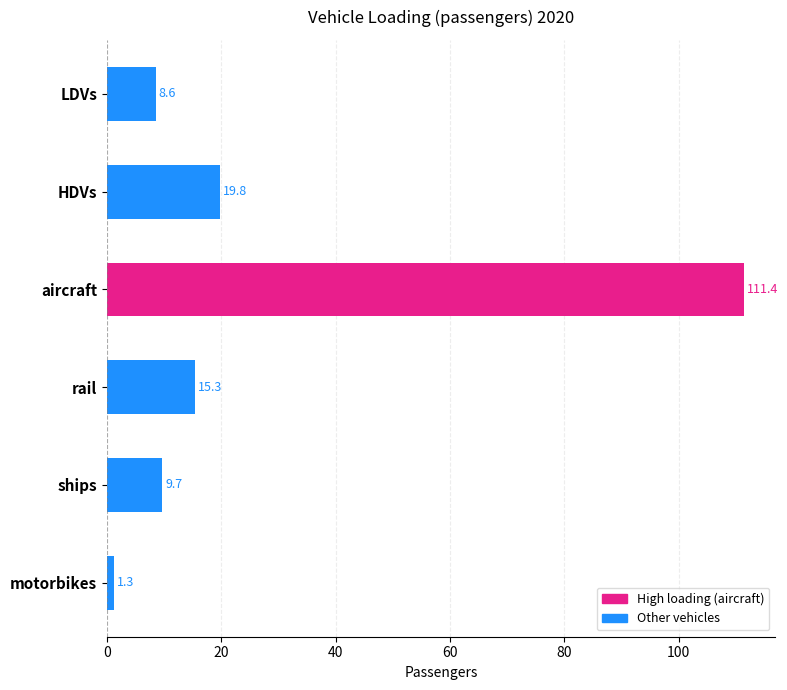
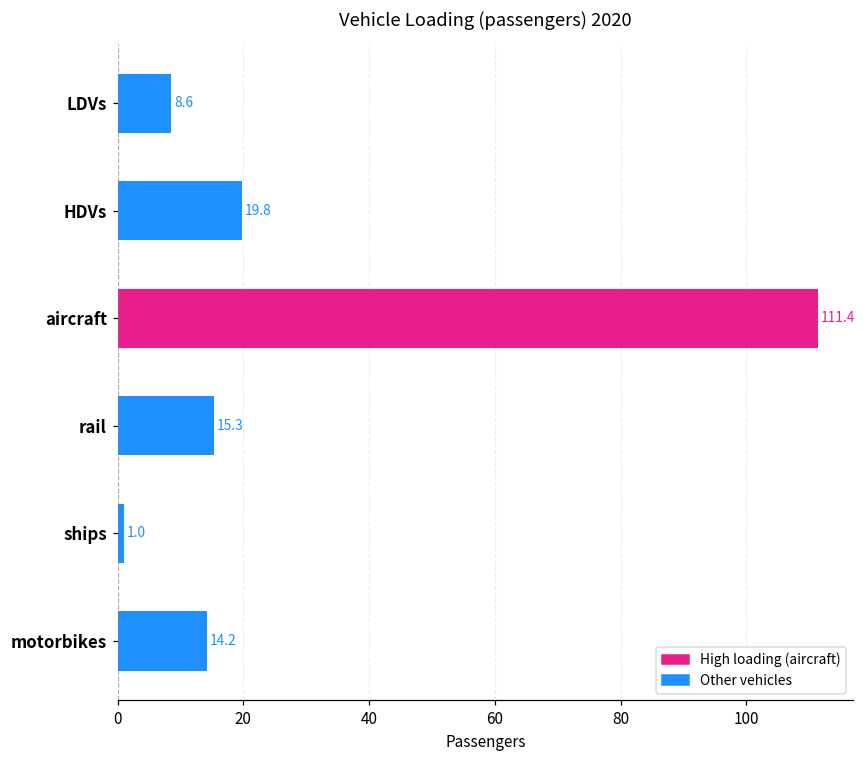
  {
    "LDVs": 8.6,
    "HDVs": 19.8,
    "aircraft": 111.4,
    "rail": 15.3,
-   "ships": 9.7,
-   "motorbikes": 1.3
+   "ships": 1.0,
+   "motorbikes": 14.2
  }
